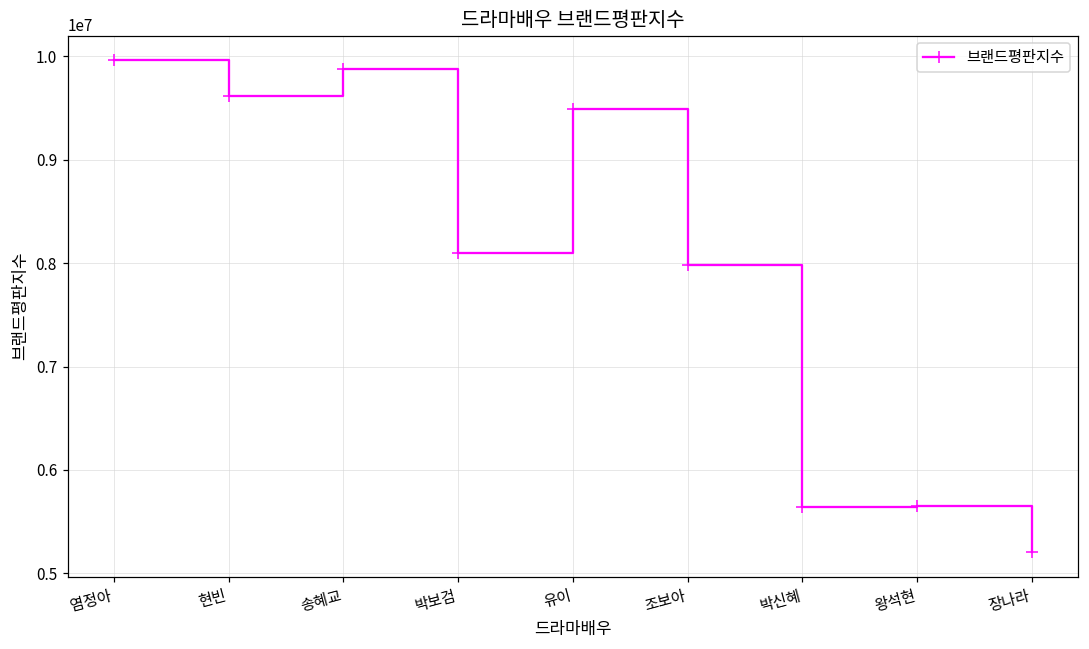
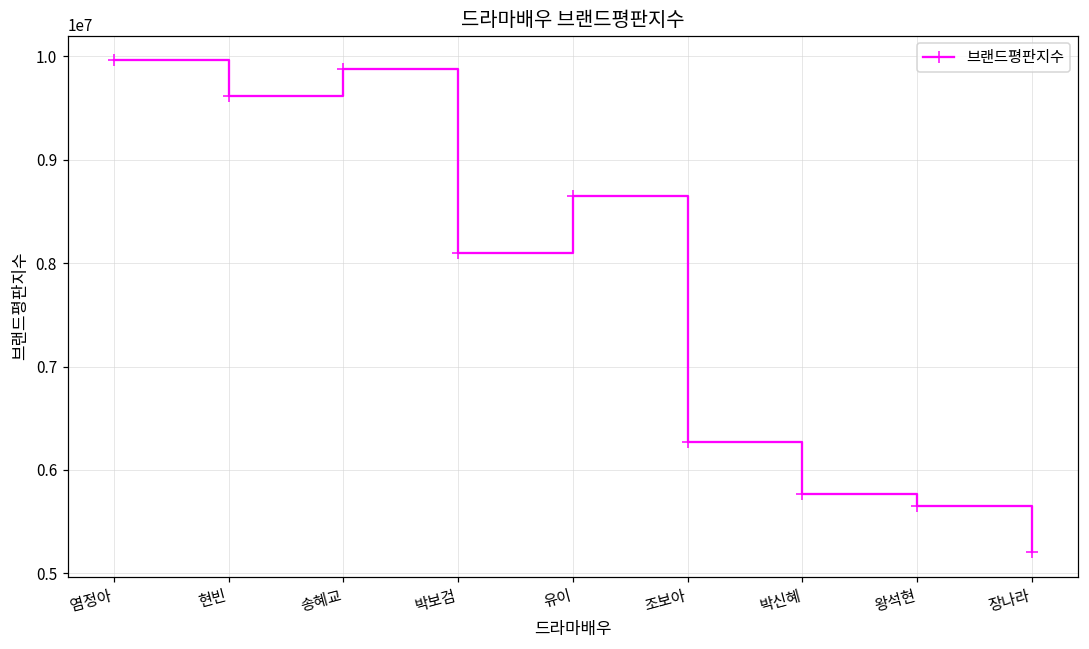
  {
    "염정아": 10000000,
    "현빈": 9600000,
    "송혜교": 9900000,
    "박보검": 8100000,
-   "유이": 9500000,
-   "조보아": 8000000,
-   "박신혜": 5600000,
+   "유이": 8600000,
+   "조보아": 6300000,
+   "박신혜": 5800000,
    "왕석현": 5700000,
    "장나라": 5200000
  }
